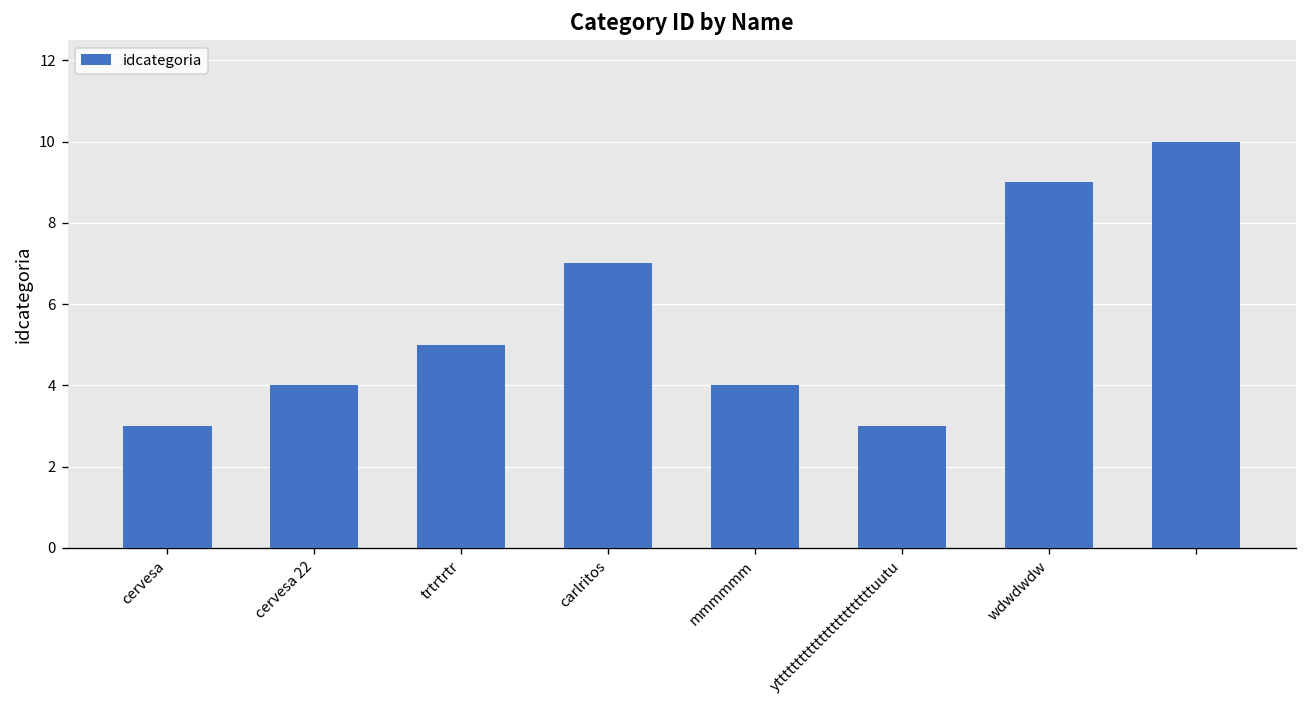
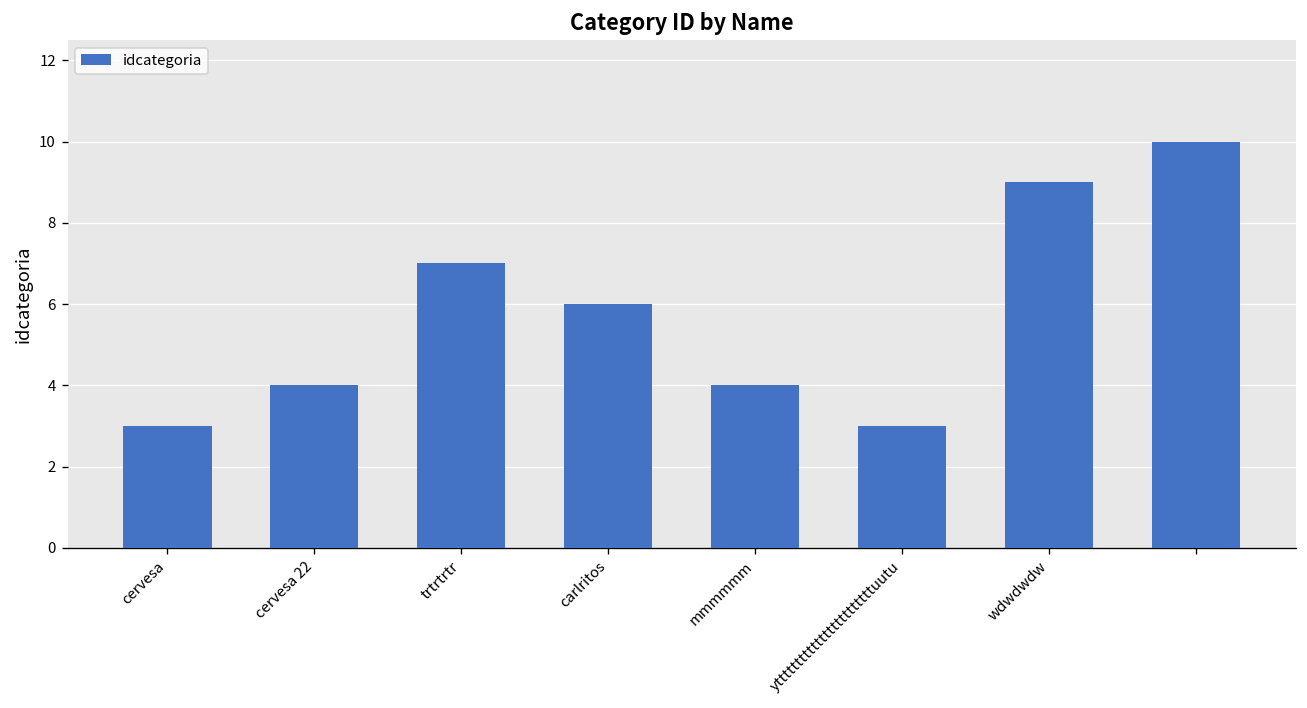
  {
    "cervesa": 3,
    "cervesa 22": 4,
-   "trtrtrtr": 5,
-   "carlritos": 7,
+   "trtrtrtr": 7,
+   "carlritos": 6,
    "mmmmmm": 4,
    "yttttttttttttttttttttttttuutu": 3,
    "wdwdwdw": 9
  }
